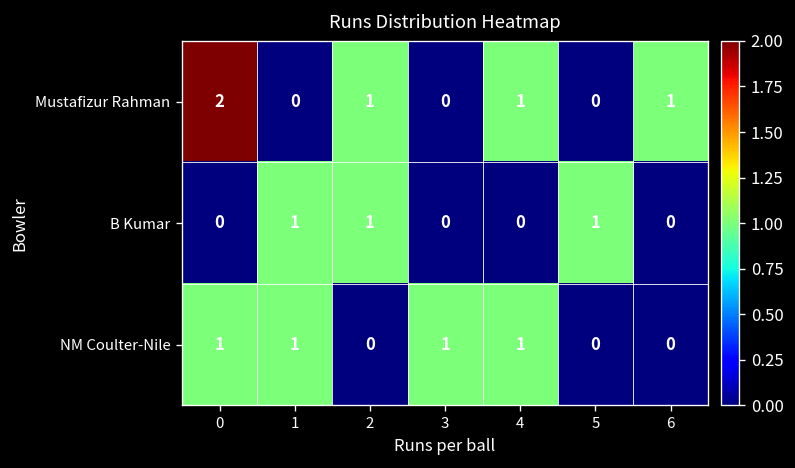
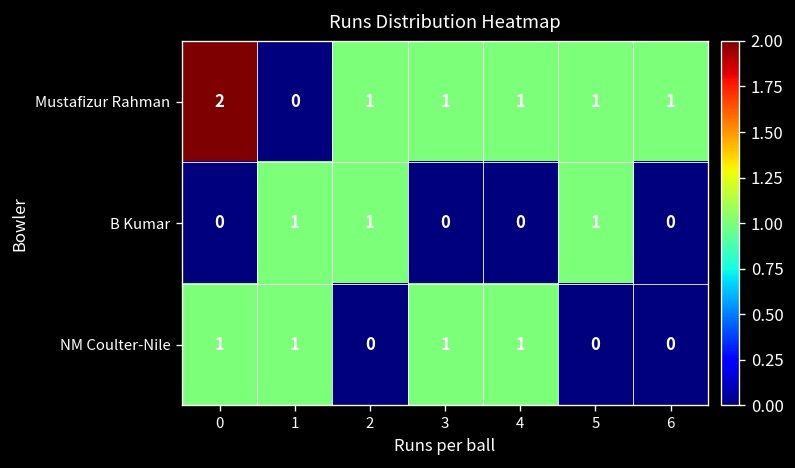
  {
    "Mustafizur Rahman": {
      "0": 2,
      "1": 0,
      "2": 1,
-     "3": 0,
+     "3": 1,
      "4": 1,
-     "5": 0,
+     "5": 1,
      "6": 1
    },
    "B Kumar": {
      "0": 0,
      "1": 1,
      "2": 1,
      "3": 0,
      "4": 0,
      "5": 1,
      "6": 0
    },
    "NM Coulter-Nile": {
      "0": 1,
      "1": 1,
      "2": 0,
      "3": 1,
      "4": 1,
      "5": 0,
      "6": 0
    }
  }
